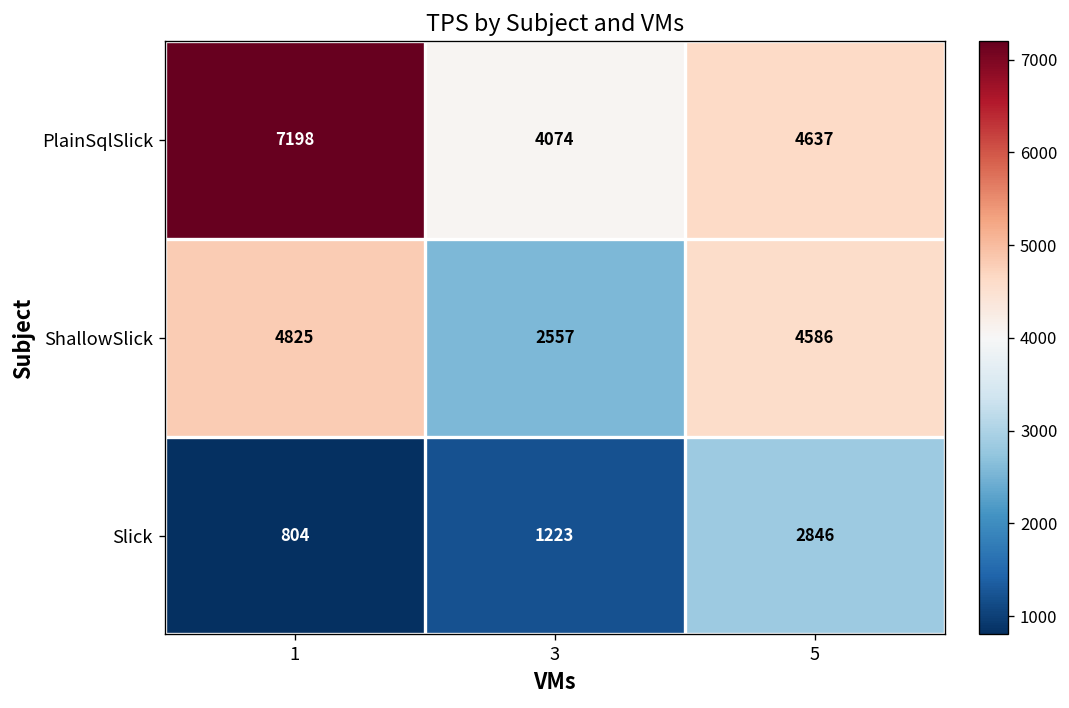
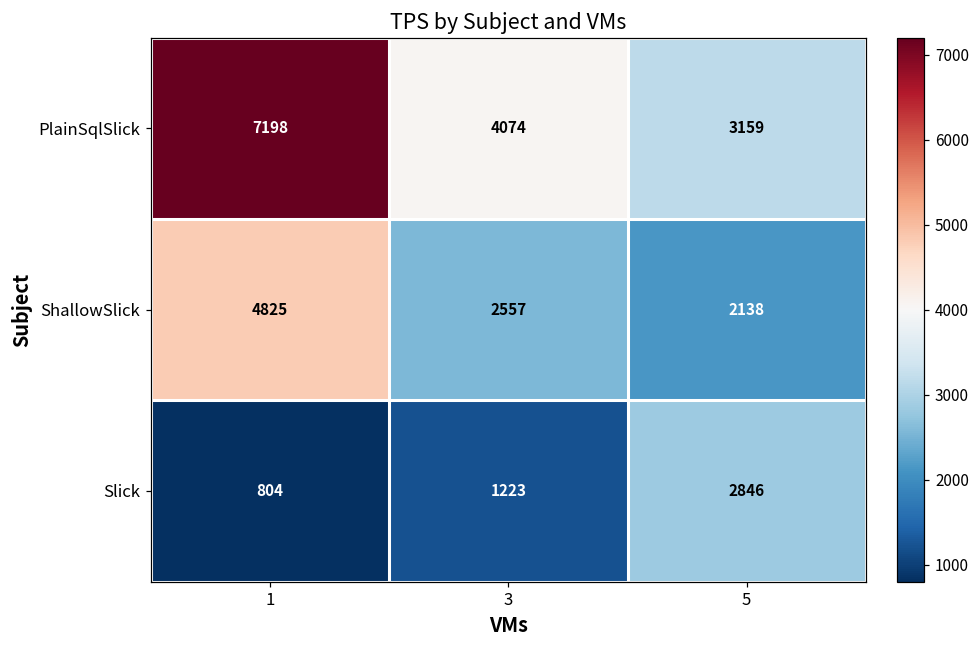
  {
    "PlainSqlSlick": {
      "1": 7198,
      "3": 4074,
-     "5": 4637
+     "5": 3159
    },
    "ShallowSlick": {
      "1": 4825,
      "3": 2557,
-     "5": 4586
+     "5": 2138
    },
    "Slick": {
      "1": 804,
      "3": 1223,
      "5": 2846
    }
  }
